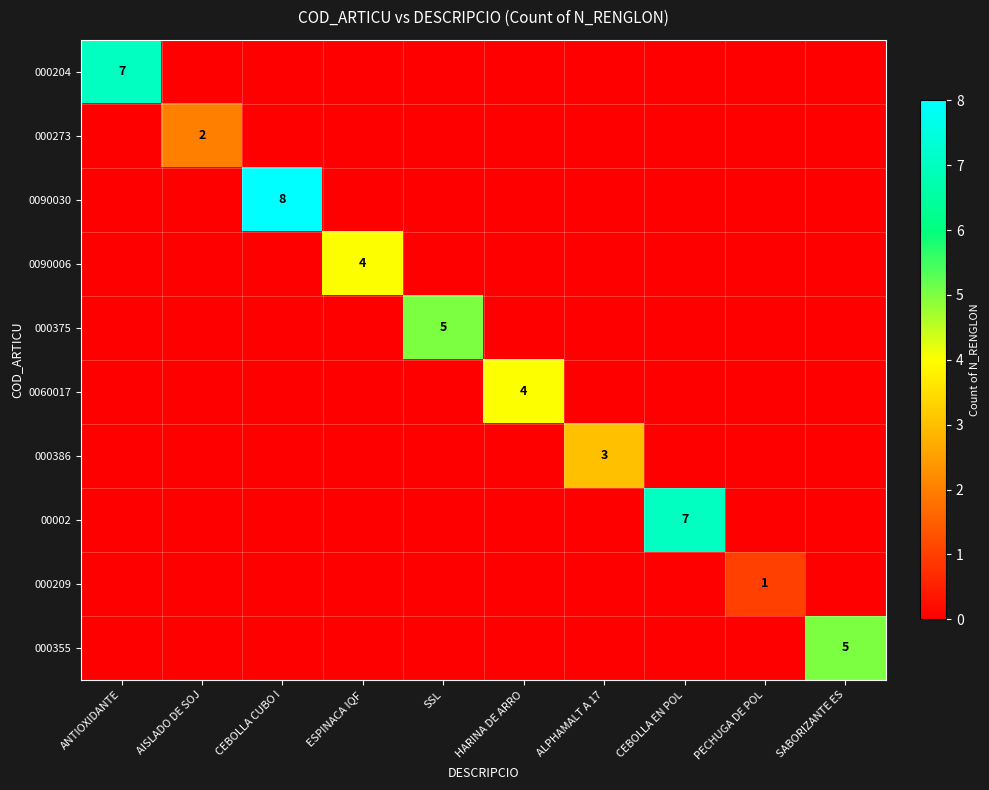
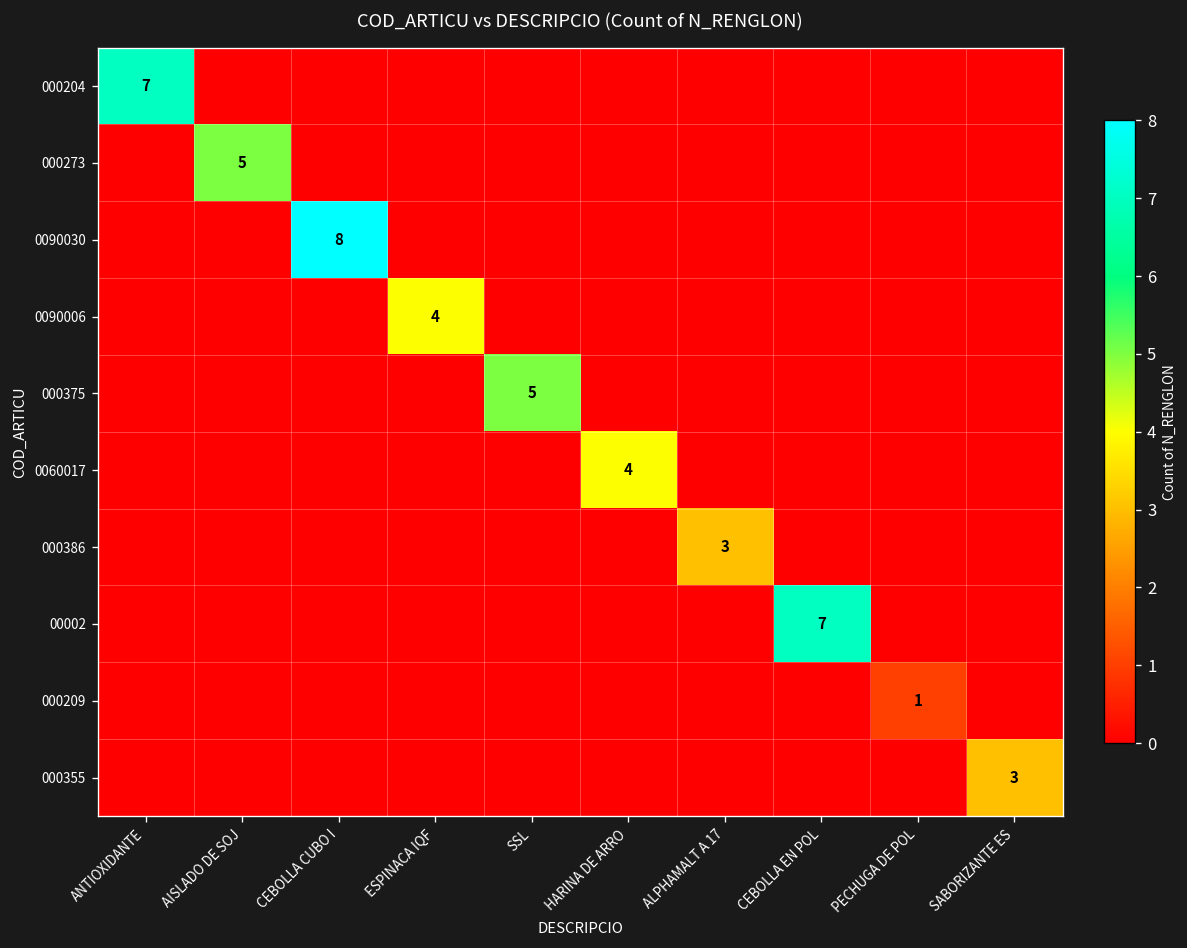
  {
    "000204": {
      "ANTIOXIDANTE": 7
    },
    "000273": {
-     "AISLADO DE SOJ": 2
+     "AISLADO DE SOJ": 5
    },
    "0090030": {
      "CEBOLLA CUBO I": 8
    },
    "0090006": {
      "ESPINACA IQF": 4
    },
    "000375": {
      "SSL": 5
    },
    "0060017": {
      "HARINA DE ARRO": 4
    },
    "000386": {
      "ALPHAMALT A 17": 3
    },
    "00002": {
      "CEBOLLA EN POL": 7
    },
    "000209": {
      "PECHUGA DE POL": 1
    },
    "000355": {
-     "SABORIZANTE ES": 5
+     "SABORIZANTE ES": 3
    }
  }
